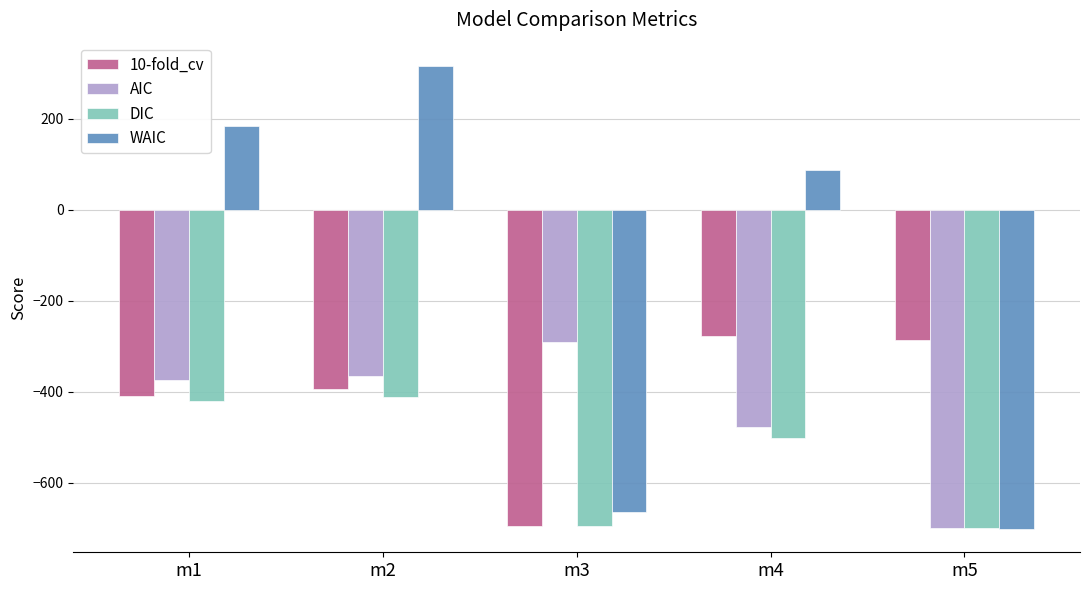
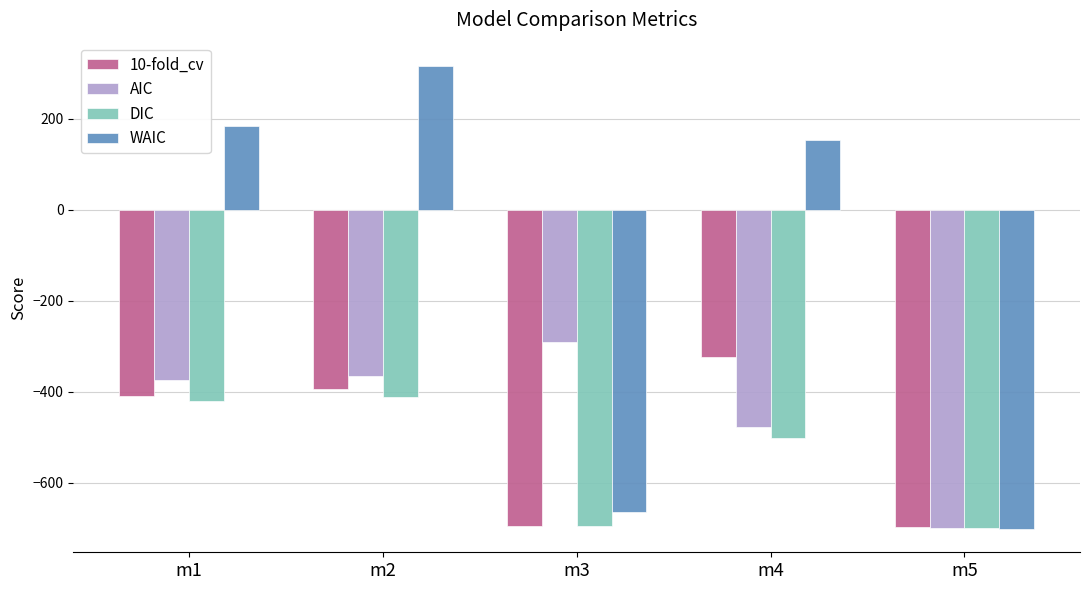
  {
    "10-fold_cv": {
      "m1": -410,
      "m2": -390,
      "m3": -690,
-     "m4": -280,
-     "m5": -290
+     "m4": -320,
+     "m5": -700
    },
    "AIC": {
      "m1": -370,
      "m2": -370,
      "m3": -290,
      "m4": -480,
      "m5": -700
    },
    "DIC": {
      "m1": -420,
      "m2": -410,
      "m3": -700,
      "m4": -500,
      "m5": -700
    },
    "WAIC": {
      "m1": 180,
      "m2": 320,
      "m3": -660,
-     "m4": 90,
+     "m4": 150,
      "m5": -700
    }
  }
